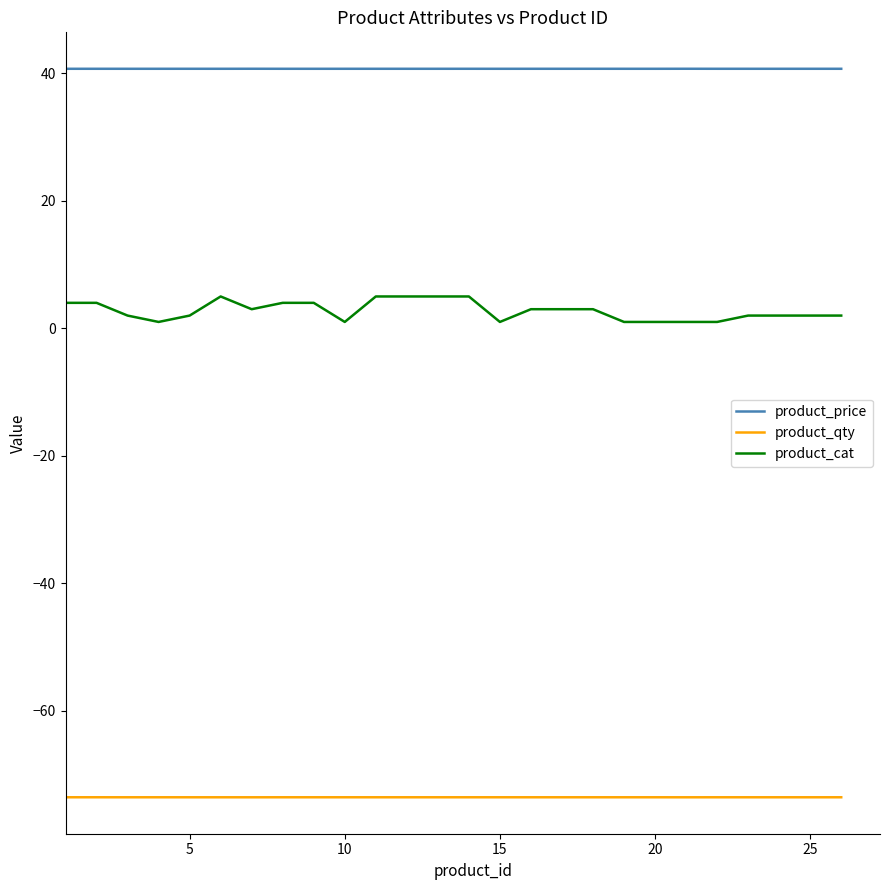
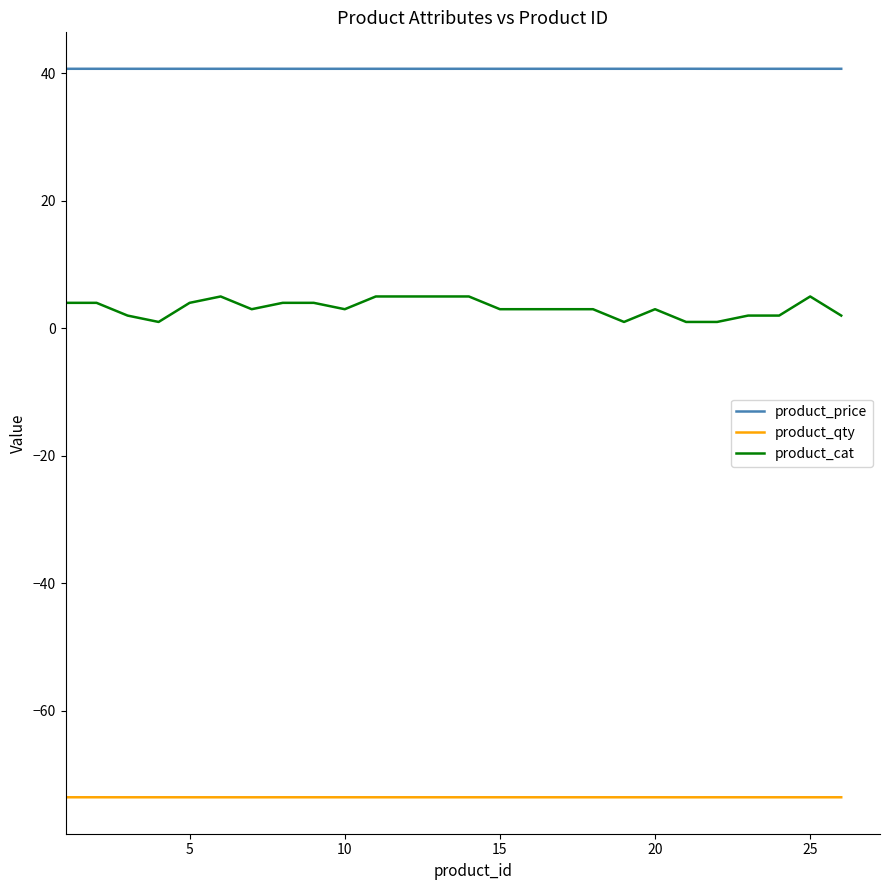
  {
    "product_price": {
      "5": 41,
      "10": 41,
      "15": 41,
      "20": 41,
      "25": 41
    },
    "product_qty": {
      "5": -74,
      "10": -74,
      "15": -74,
      "20": -74,
      "25": -74
    },
    "product_cat": {
-     "5": 2,
-     "10": 1,
-     "15": 1,
-     "20": 1,
-     "25": 2
+     "5": 4,
+     "10": 3,
+     "15": 3,
+     "20": 3,
+     "25": 5
    }
  }
